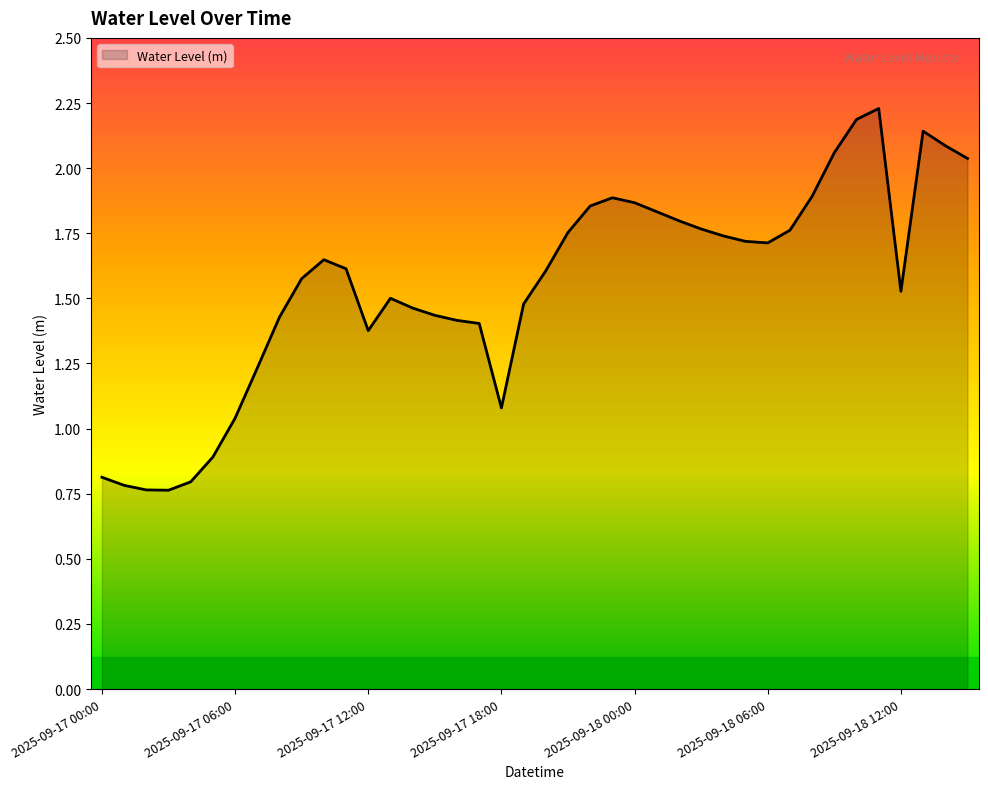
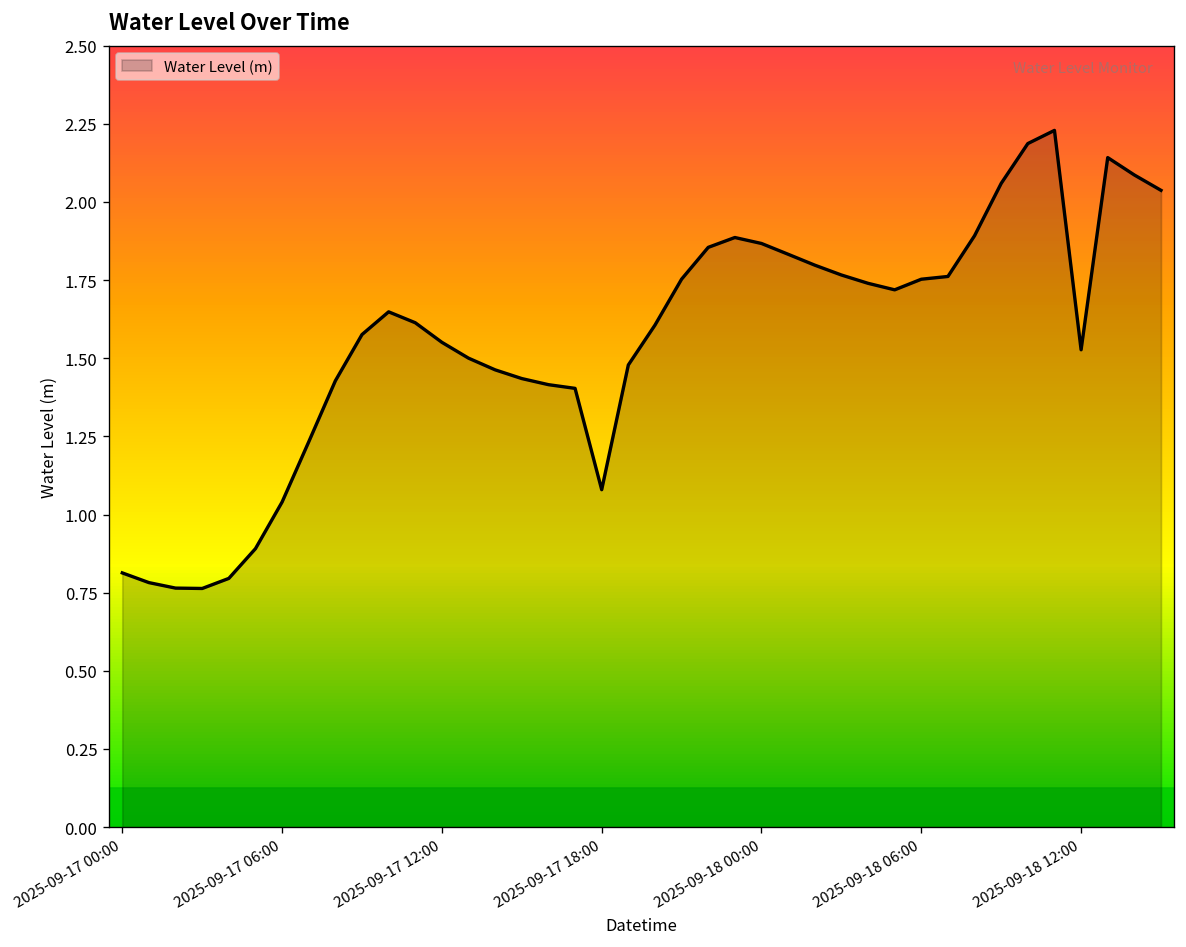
  {
    "2025-09-17 00:00": 0.81,
    "2025-09-17 06:00": 1.04,
-   "2025-09-17 12:00": 1.38,
+   "2025-09-17 12:00": 1.55,
    "2025-09-17 18:00": 1.08,
    "2025-09-18 00:00": 1.87,
-   "2025-09-18 06:00": 1.71,
+   "2025-09-18 06:00": 1.75,
    "2025-09-18 12:00": 1.53
  }
